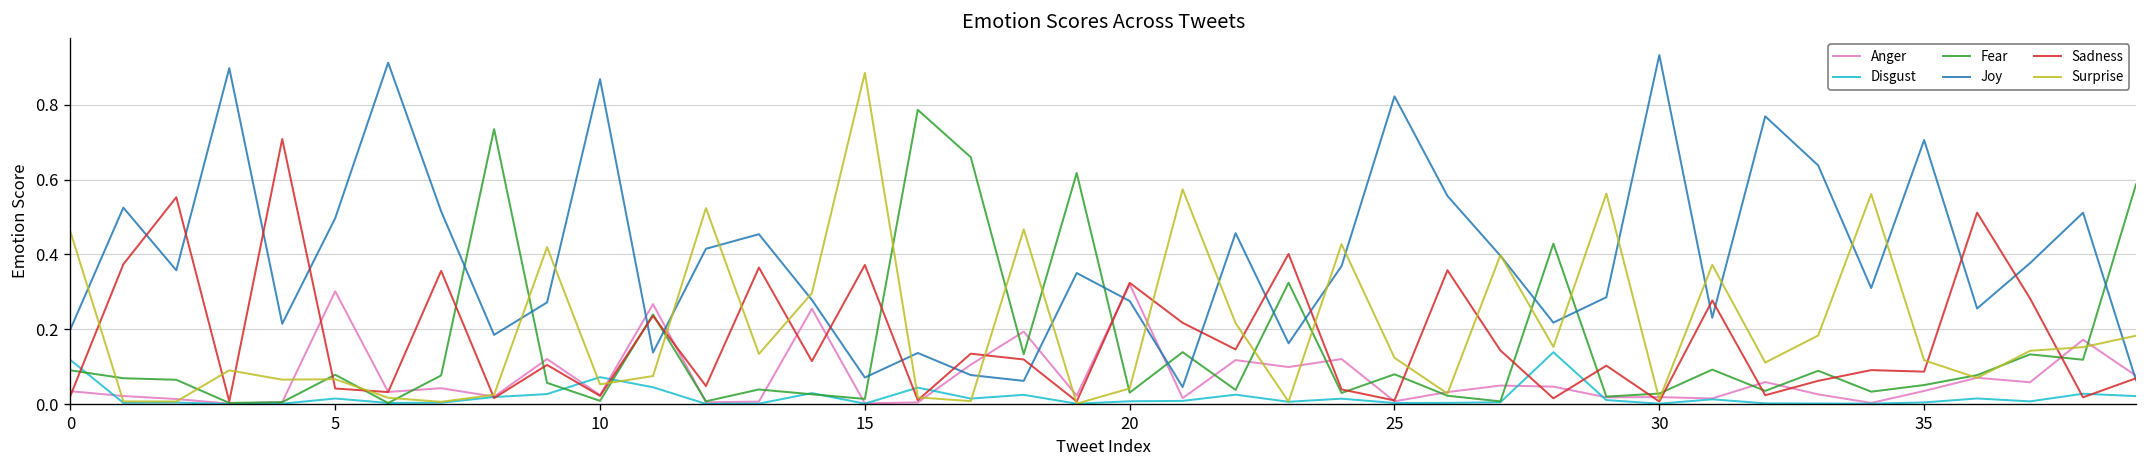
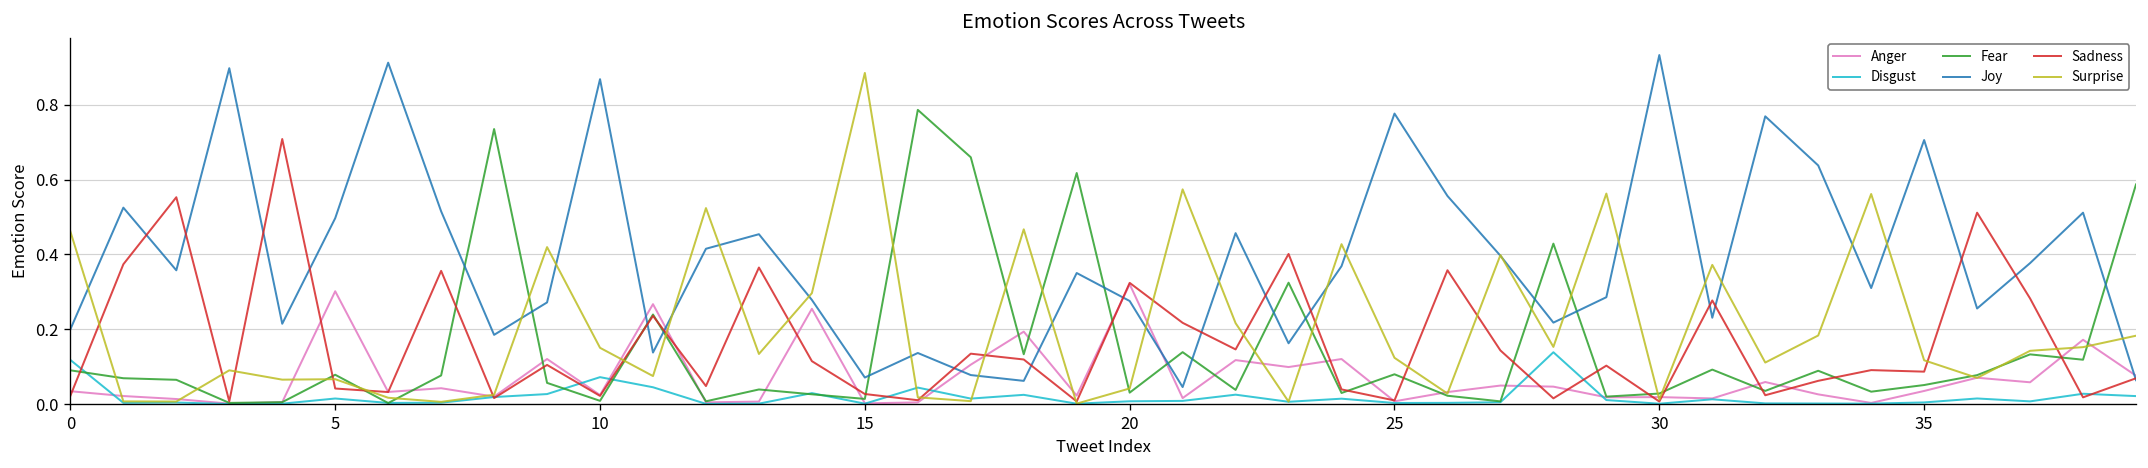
  {
    "Anger": {
      "0": 0.03,
      "5": 0.30,
      "35": 0.04
    },
    "Disgust": {
      "0": 0.12,
      "5": 0.01,
      "10": 0.07,
      "20": 0.01,
      "35": 0.00
    },
    "Fear": {
      "0": 0.09,
      "5": 0.08,
      "10": 0.01,
      "15": 0.01,
      "20": 0.03,
      "25": 0.08,
      "30": 0.03,
      "35": 0.05
    },
    "Joy": {
      "0": 0.20,
      "5": 0.50,
      "10": 0.87,
      "15": 0.07,
      "20": 0.28,
-     "25": 0.82,
+     "25": 0.78,
      "30": 0.93,
      "35": 0.71
    },
    "Sadness": {
      "0": 0.02,
      "5": 0.04,
-     "15": 0.37,
+     "15": 0.03,
      "35": 0.09
    },
    "Surprise": {
      "0": 0.46,
      "5": 0.07,
-     "10": 0.05,
+     "10": 0.15,
      "15": 0.89,
      "20": 0.04,
      "25": 0.12,
      "35": 0.12
    }
  }
